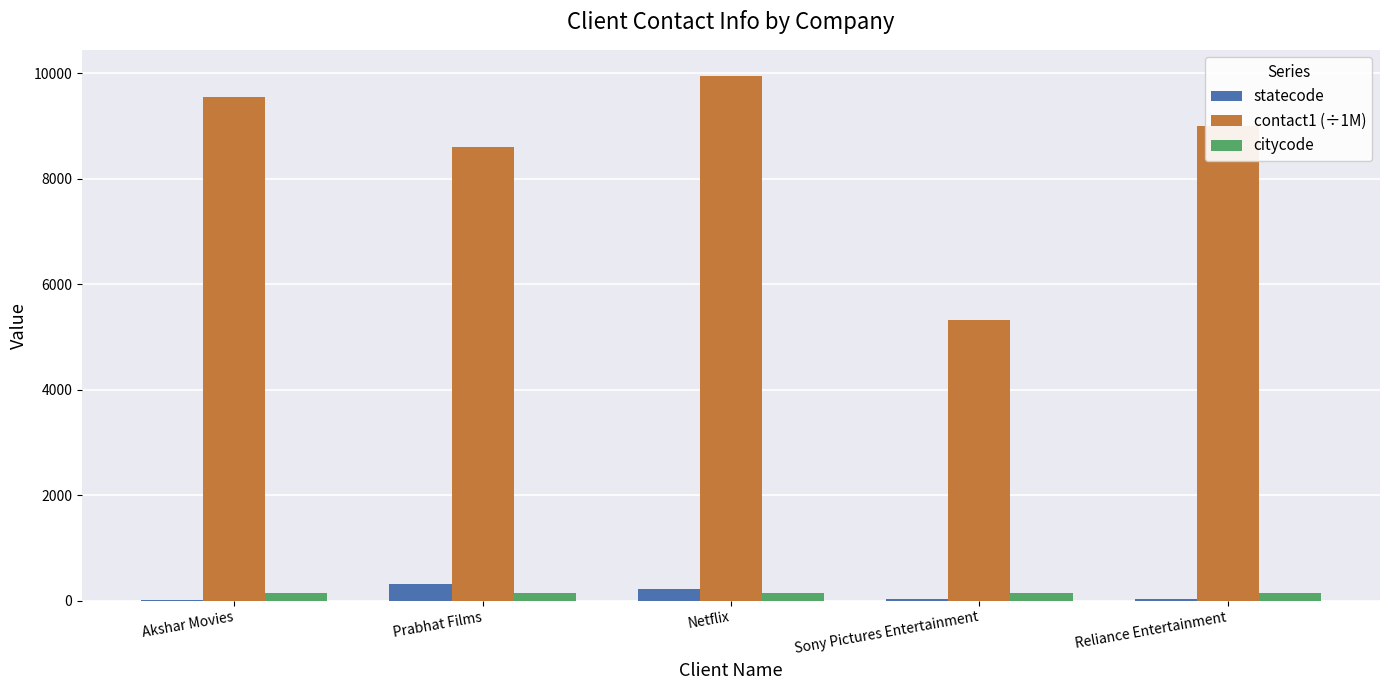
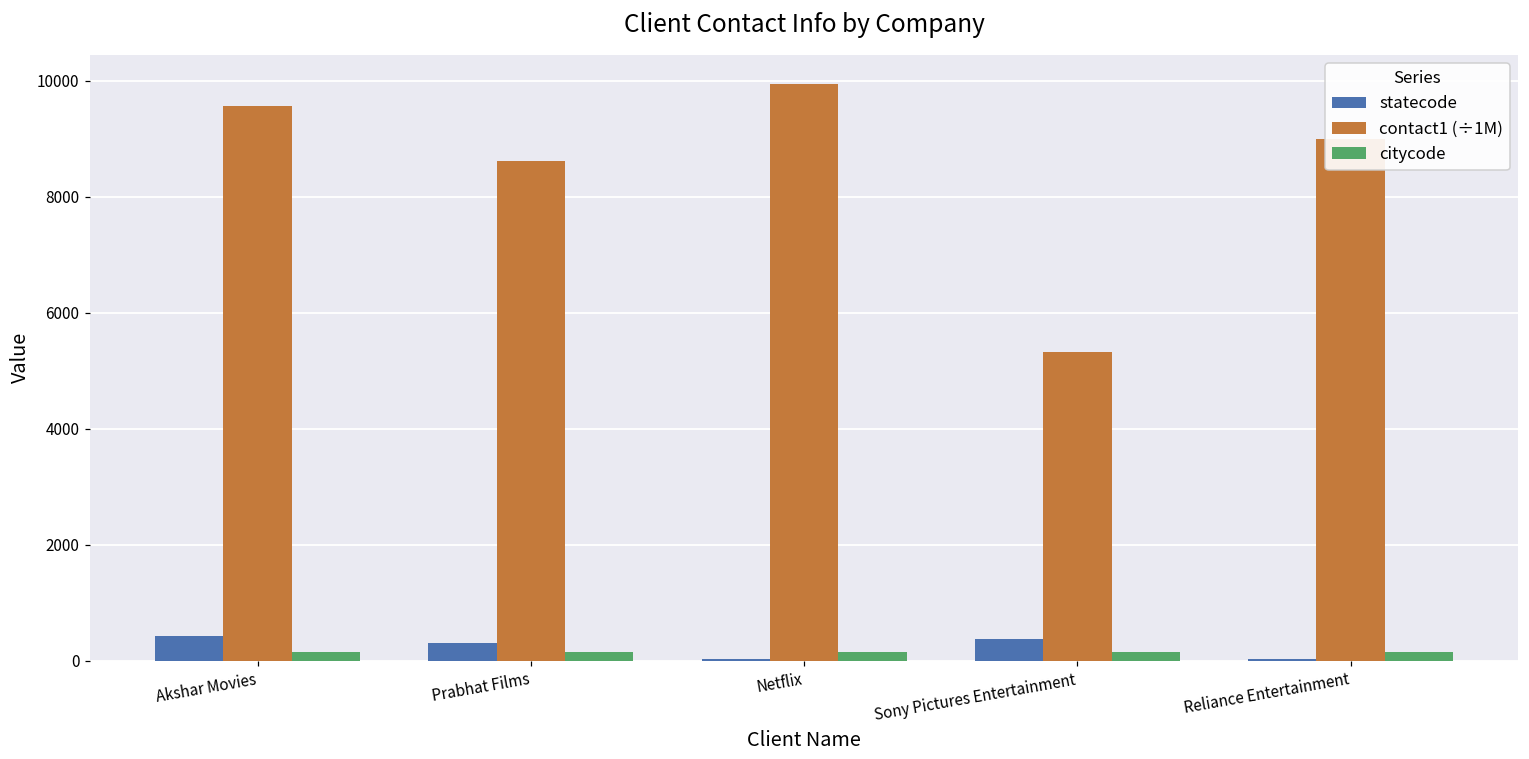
  {
    "statecode": {
-     "Akshar Movies": 0,
+     "Akshar Movies": 400,
      "Prabhat Films": 300,
-     "Netflix": 200,
-     "Sony Pictures Entertainment": 0
+     "Netflix": 0,
+     "Sony Pictures Entertainment": 400
    },
    "contact1 (÷1M)": {
      "Akshar Movies": 9600,
      "Prabhat Films": 8600,
      "Netflix": 9900,
      "Sony Pictures Entertainment": 5300
    },
    "citycode": {
      "Akshar Movies": 200,
      "Prabhat Films": 200,
      "Netflix": 200,
      "Sony Pictures Entertainment": 200,
      "Reliance Entertainment": 200
    }
  }
